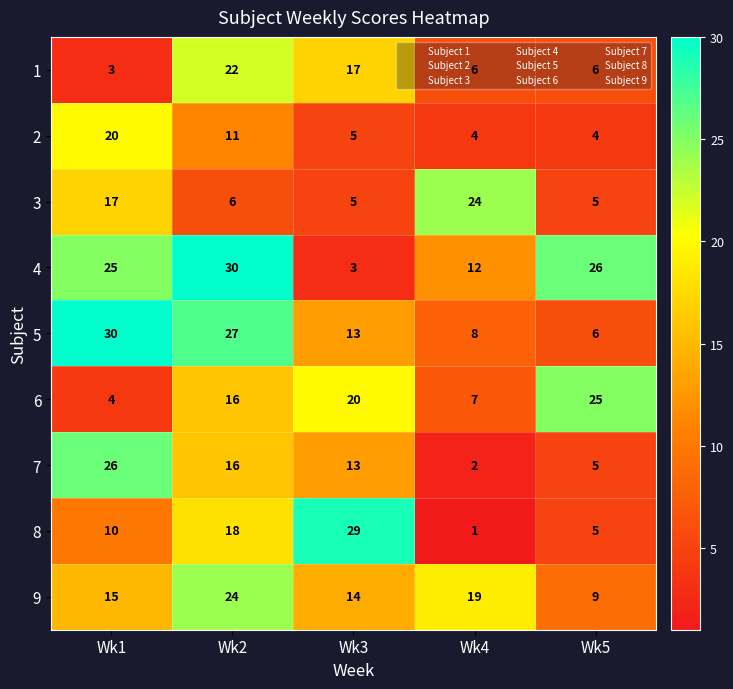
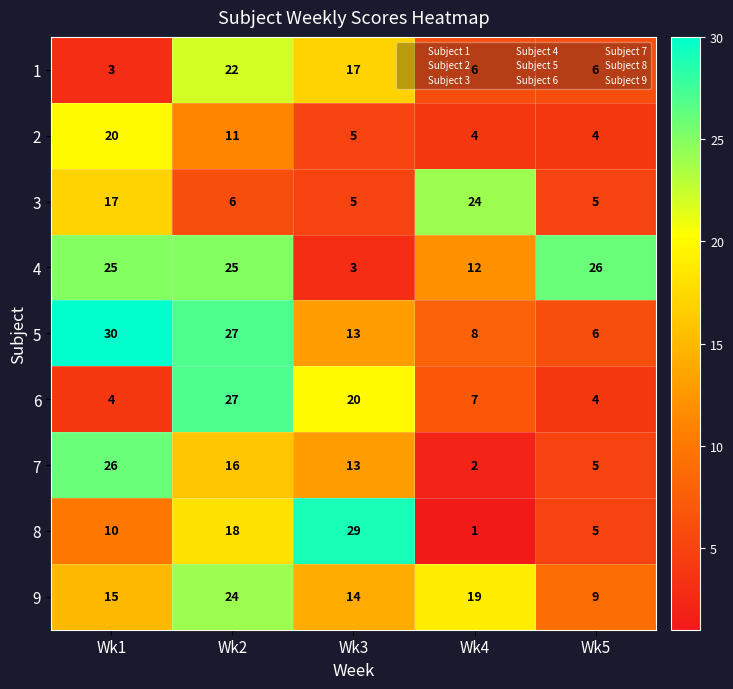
  {
    "1": {
      "Wk1": 3,
      "Wk2": 22,
      "Wk3": 17
    },
    "2": {
      "Wk1": 20,
      "Wk2": 11,
      "Wk3": 5,
      "Wk4": 4,
      "Wk5": 4
    },
    "3": {
      "Wk1": 17,
      "Wk2": 6,
      "Wk3": 5,
      "Wk4": 24,
      "Wk5": 5
    },
    "4": {
      "Wk1": 25,
-     "Wk2": 30,
+     "Wk2": 25,
      "Wk3": 3,
      "Wk4": 12,
      "Wk5": 26
    },
    "5": {
      "Wk1": 30,
      "Wk2": 27,
      "Wk3": 13,
      "Wk4": 8,
      "Wk5": 6
    },
    "6": {
      "Wk1": 4,
-     "Wk2": 16,
+     "Wk2": 27,
      "Wk3": 20,
      "Wk4": 7,
-     "Wk5": 25
+     "Wk5": 4
    },
    "7": {
      "Wk1": 26,
      "Wk2": 16,
      "Wk3": 13,
      "Wk4": 2,
      "Wk5": 5
    },
    "8": {
      "Wk1": 10,
      "Wk2": 18,
      "Wk3": 29,
      "Wk4": 1,
      "Wk5": 5
    },
    "9": {
      "Wk1": 15,
      "Wk2": 24,
      "Wk3": 14,
      "Wk4": 19,
      "Wk5": 9
    }
  }
